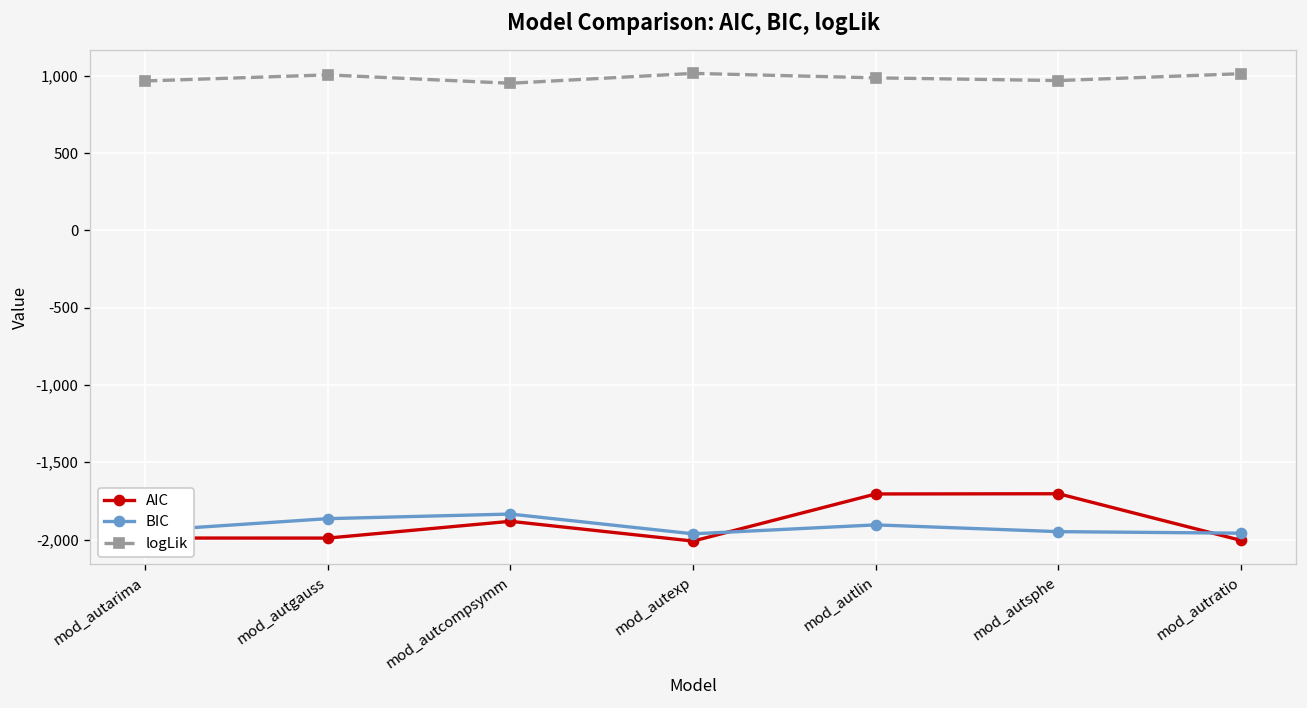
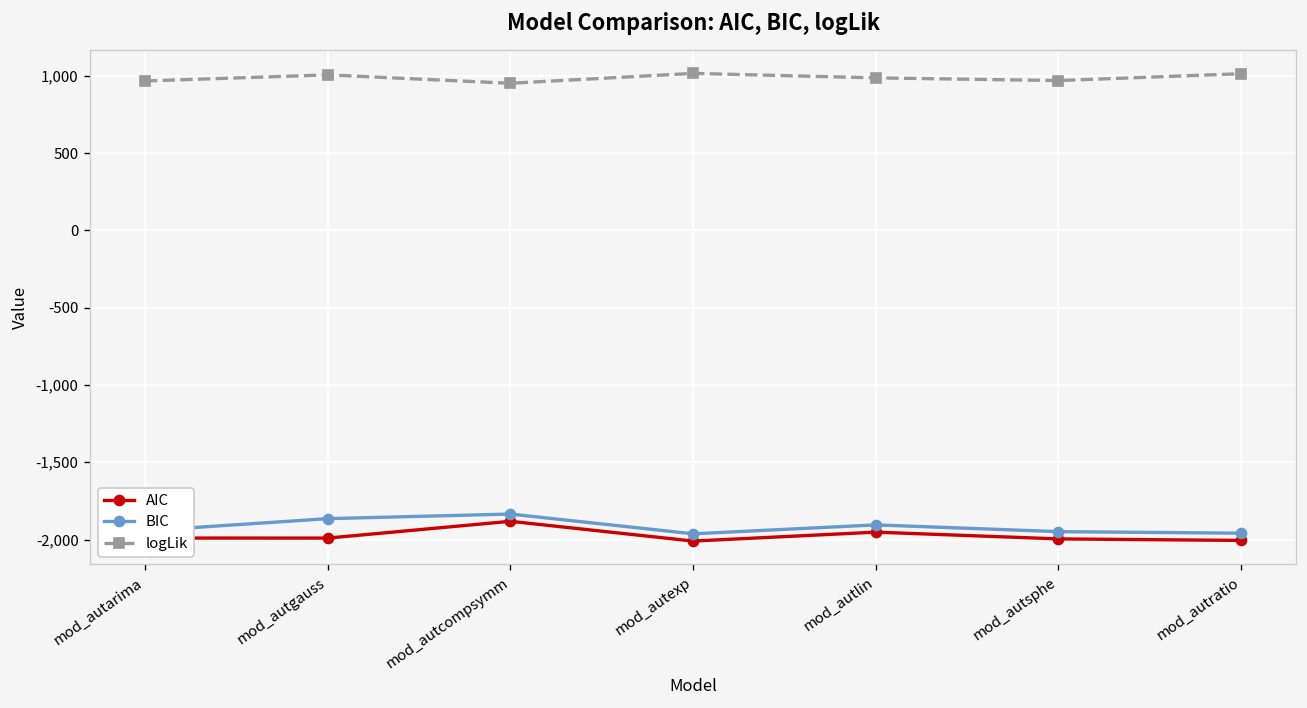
  {
    "AIC": {
      "mod_autgauss": "-1,990",
      "mod_autcompsymm": "-1,880",
      "mod_autexp": "-2,010",
-     "mod_autlin": "-1,710",
-     "mod_autsphe": "-1,700",
+     "mod_autlin": "-1,950",
+     "mod_autsphe": "-2,000",
      "mod_autratio": "-2,010"
    },
    "BIC": {
      "mod_autgauss": "-1,860",
      "mod_autcompsymm": "-1,840",
      "mod_autexp": "-1,960",
      "mod_autlin": "-1,910",
      "mod_autsphe": "-1,950",
      "mod_autratio": "-1,960"
    },
    "logLik": {
      "mod_autarima": "970",
      "mod_autgauss": "1,010",
      "mod_autcompsymm": "950",
      "mod_autexp": "1,010",
      "mod_autlin": "990",
      "mod_autsphe": "970",
      "mod_autratio": "1,010"
    }
  }
